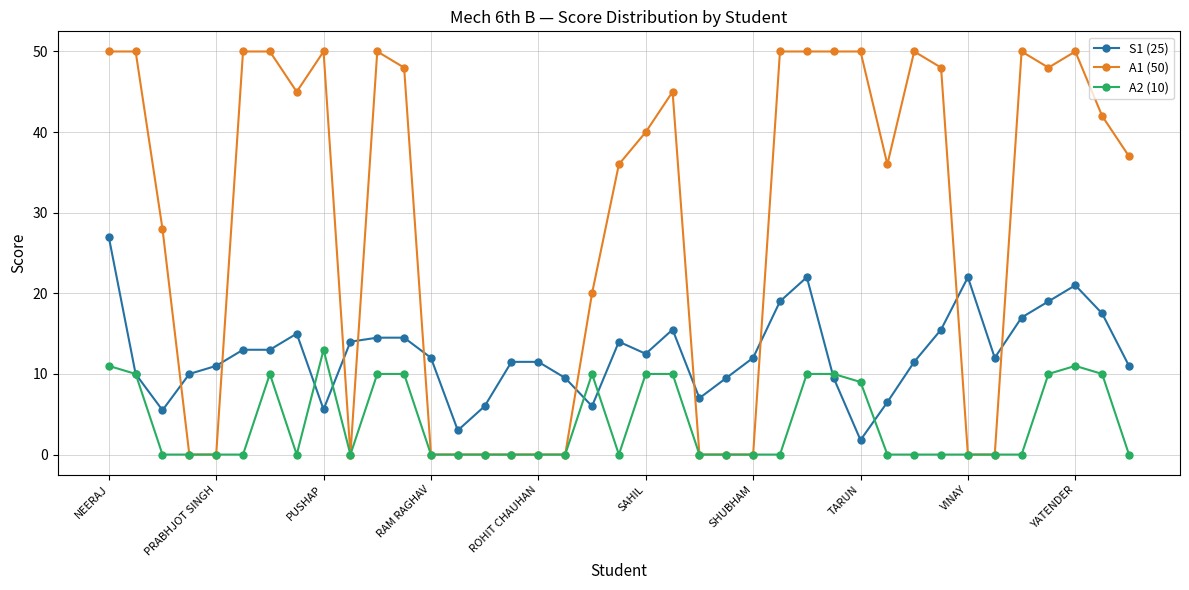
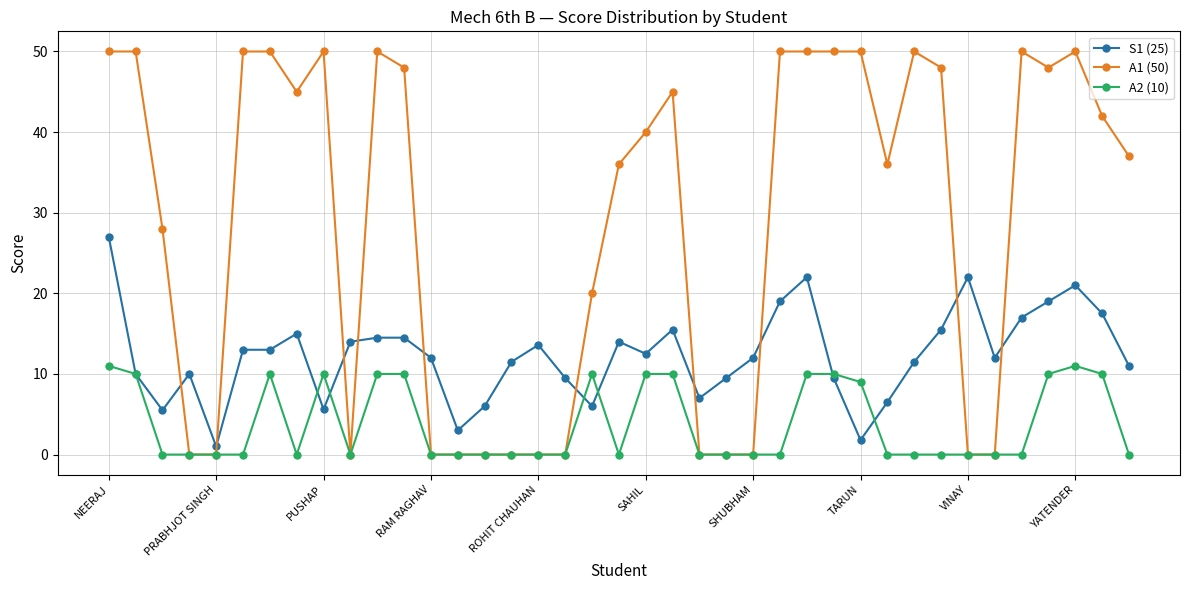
  {
    "S1 (25)": {
      "NEERAJ": 27,
-     "PRABHJOT SINGH": 11,
+     "PRABHJOT SINGH": 1,
      "PUSHAP": 6,
      "RAM RAGHAV": 12,
-     "ROHIT CHAUHAN": 12,
+     "ROHIT CHAUHAN": 14,
      "SHUBHAM": 12,
      "TARUN": 2,
      "VINAY": 22,
      "YATENDER": 21
    },
    "A1 (50)": {
      "NEERAJ": 50,
      "PUSHAP": 50,
      "TARUN": 50,
      "YATENDER": 50
    },
    "A2 (10)": {
      "NEERAJ": 11,
-     "PUSHAP": 13,
+     "PUSHAP": 10,
      "TARUN": 9,
      "YATENDER": 11
    }
  }
